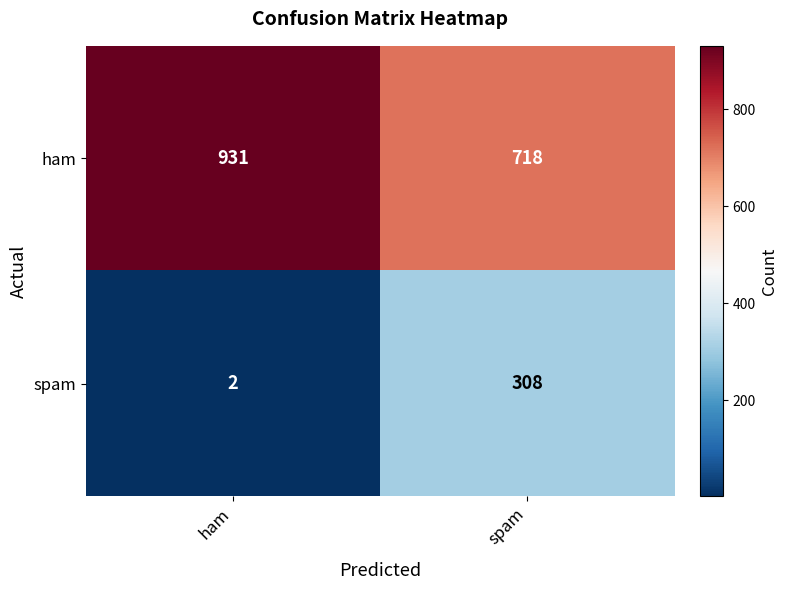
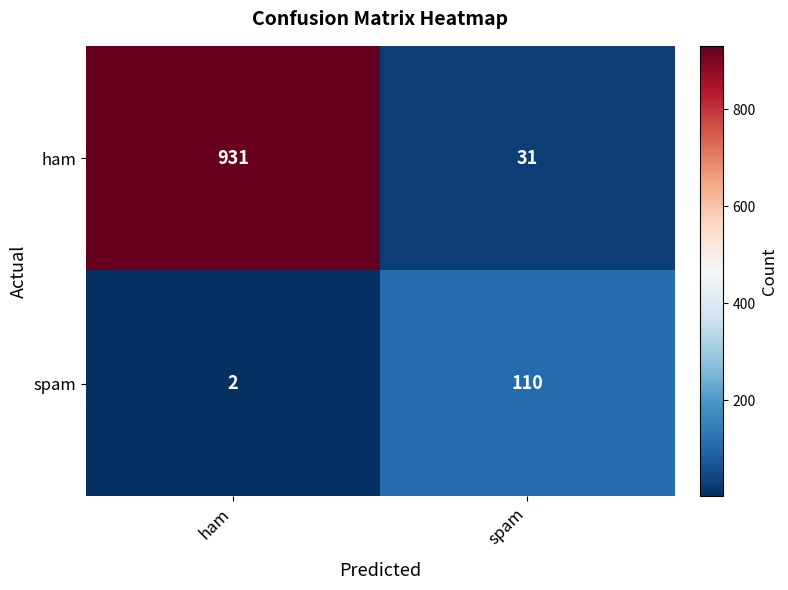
  {
    "ham": {
      "ham": 931,
-     "spam": 718
+     "spam": 31
    },
    "spam": {
      "ham": 2,
-     "spam": 308
+     "spam": 110
    }
  }
